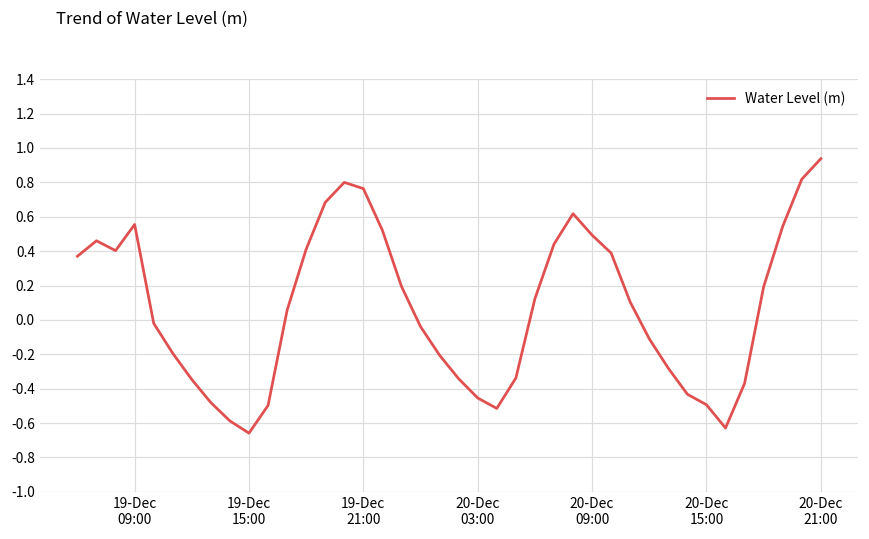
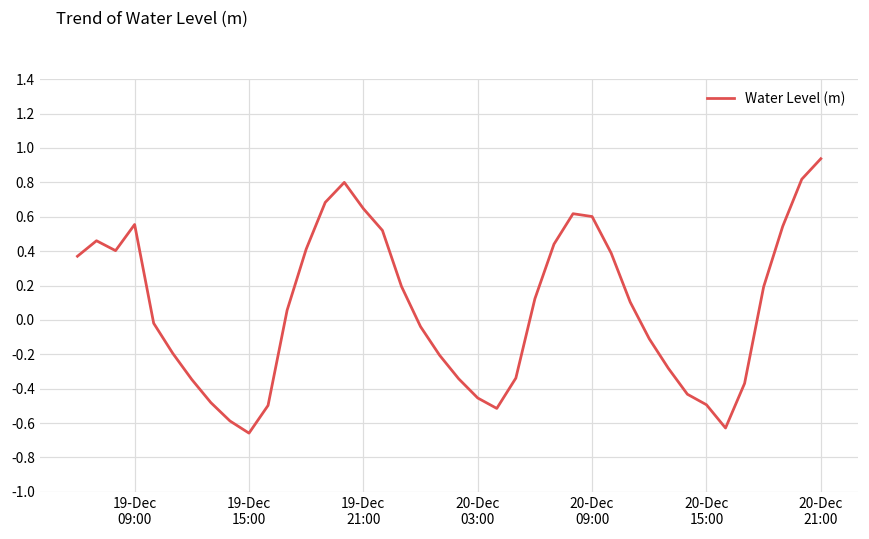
  {
    "19-Dec 09:00": 0.55,
    "19-Dec 15:00": -0.66,
-   "19-Dec 21:00": 0.76,
+   "19-Dec 21:00": 0.65,
    "20-Dec 03:00": -0.45,
-   "20-Dec 09:00": 0.49,
+   "20-Dec 09:00": 0.60,
    "20-Dec 15:00": -0.49,
    "20-Dec 21:00": 0.94
  }
